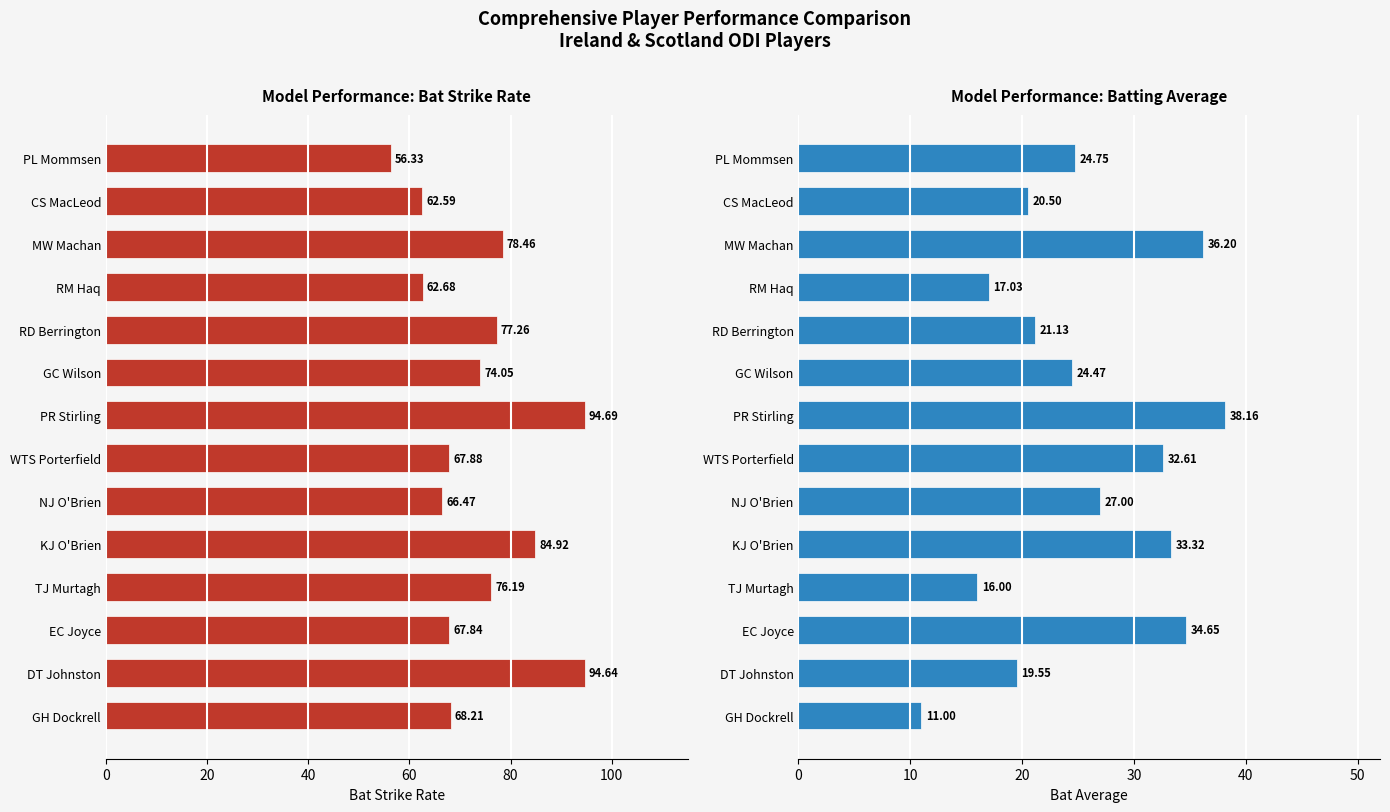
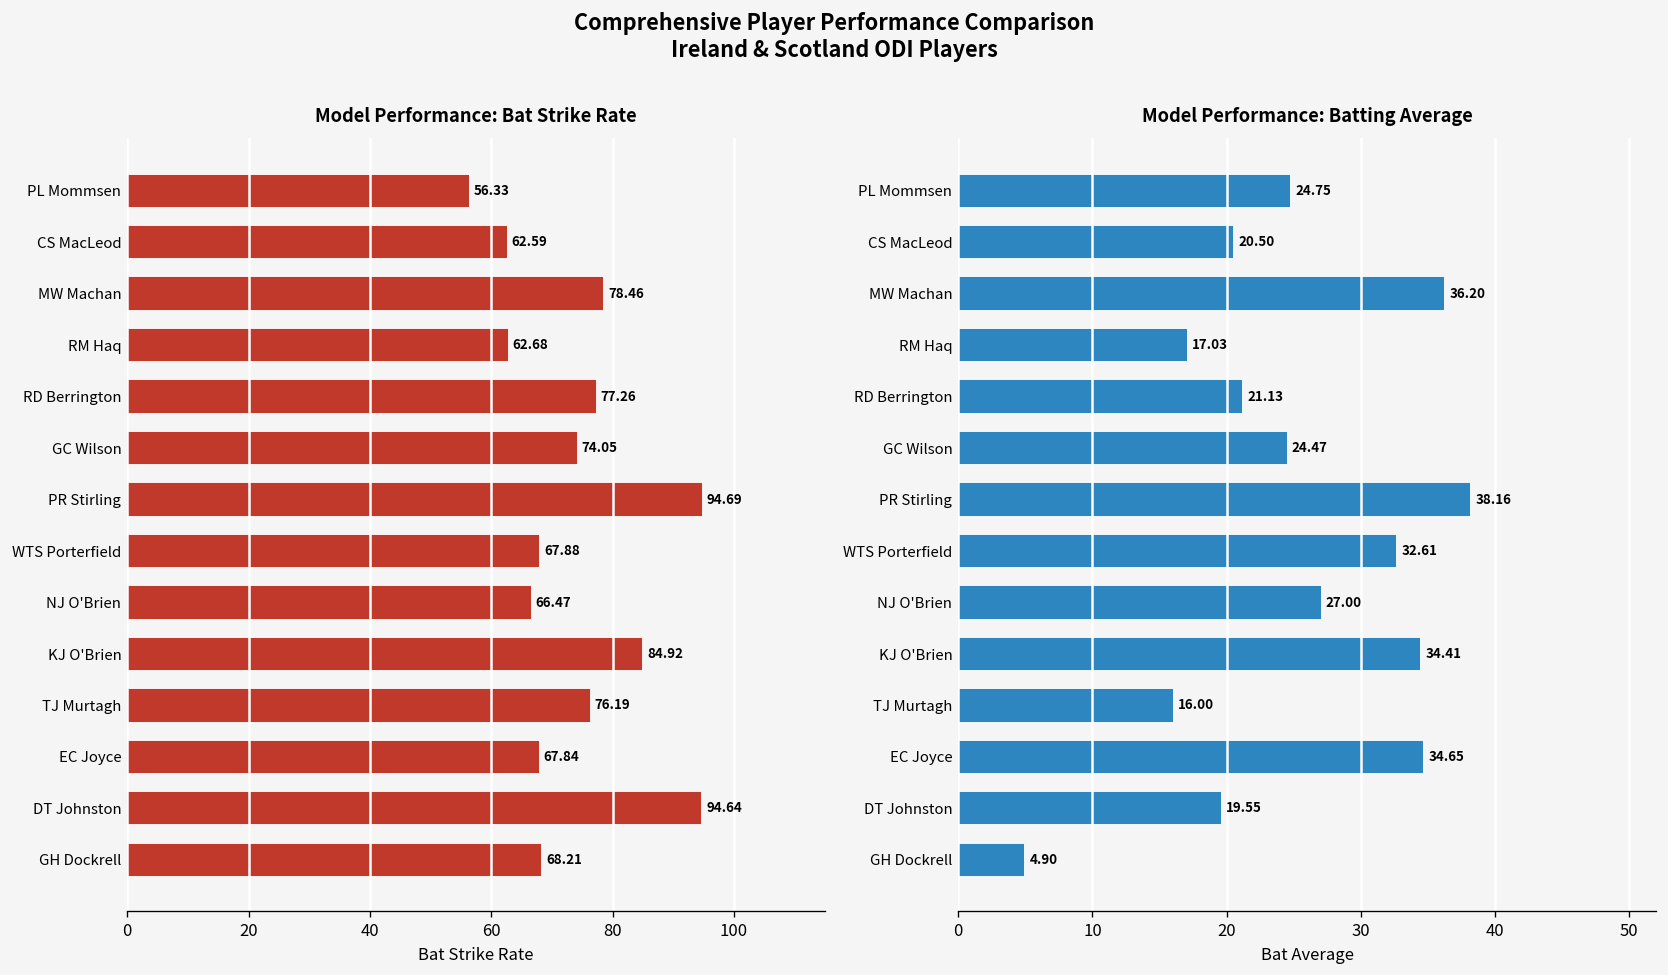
  {
    "Model Performance: Bat Strike Rate": {
      "PL Mommsen": 56.33,
      "CS MacLeod": 62.59,
      "MW Machan": 78.46,
      "RM Haq": 62.68,
      "RD Berrington": 77.26,
      "GC Wilson": 74.05,
      "PR Stirling": 94.69,
      "WTS Porterfield": 67.88,
      "NJ O'Brien": 66.47,
      "KJ O'Brien": 84.92,
      "TJ Murtagh": 76.19,
      "EC Joyce": 67.84,
      "DT Johnston": 94.64,
      "GH Dockrell": 68.21
    },
    "Model Performance: Batting Average": {
      "PL Mommsen": 24.75,
      "CS MacLeod": 20.50,
      "MW Machan": 36.20,
      "RM Haq": 17.03,
      "RD Berrington": 21.13,
      "GC Wilson": 24.47,
      "PR Stirling": 38.16,
      "WTS Porterfield": 32.61,
      "NJ O'Brien": 27.00,
-     "KJ O'Brien": 33.32,
+     "KJ O'Brien": 34.41,
      "TJ Murtagh": 16.00,
      "EC Joyce": 34.65,
      "DT Johnston": 19.55,
-     "GH Dockrell": 11.00
+     "GH Dockrell": 4.90
    }
  }
